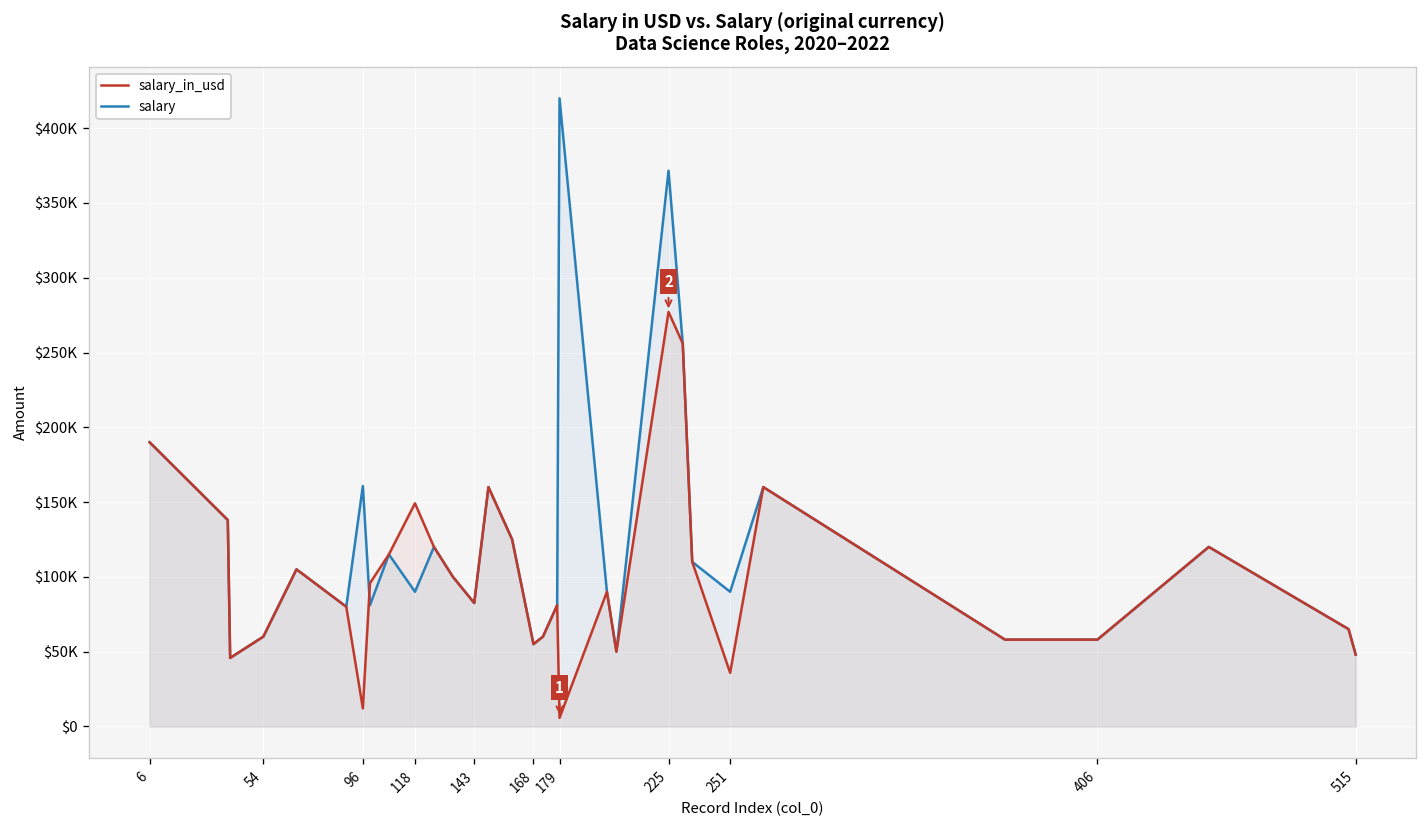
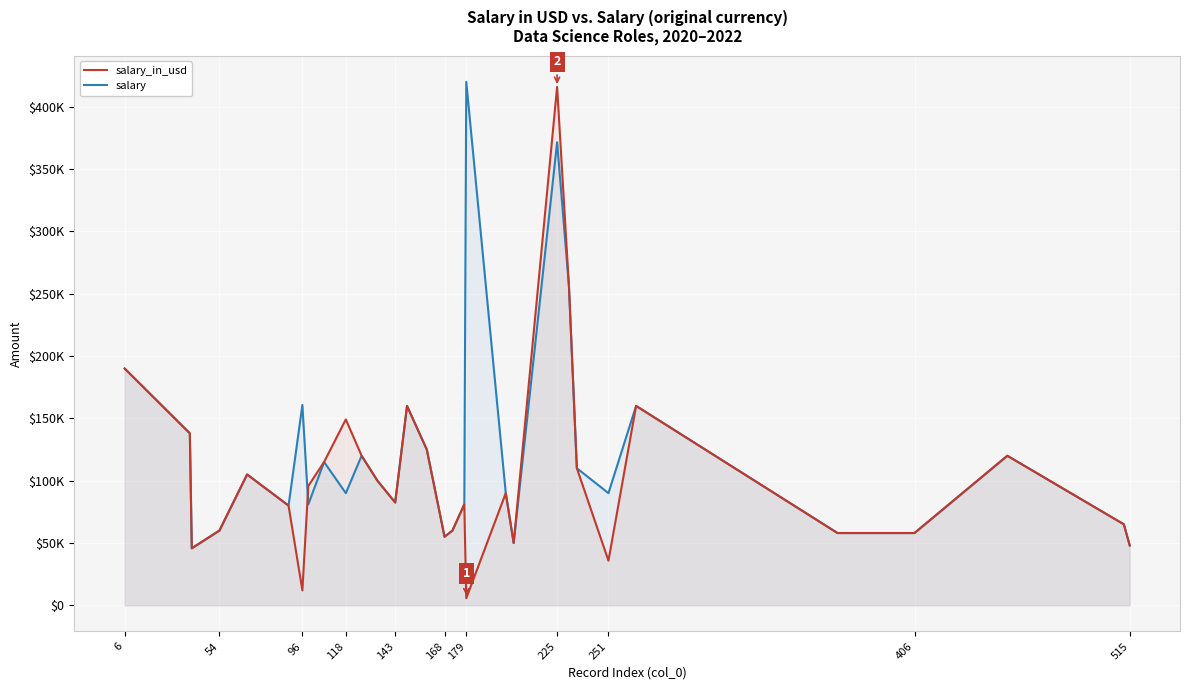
  {
    "salary_in_usd": {
      "96": "$12000",
      "118": "$149000",
-     "225": "$277000",
+     "225": "$416000",
      "251": "$36000"
    },
    "salary": {
      "96": "$161000",
      "118": "$90000",
      "179": "$420000",
      "225": "$372000",
      "251": "$90000"
    }
  }
